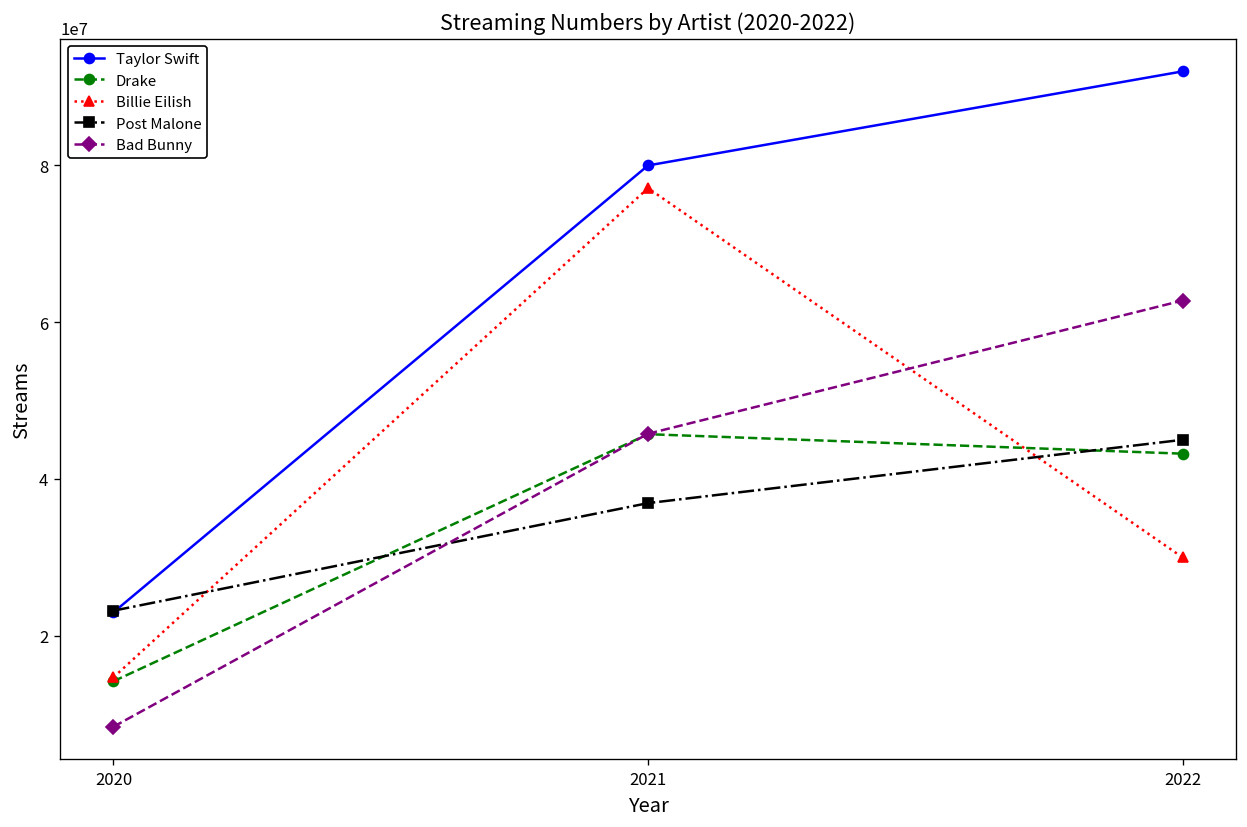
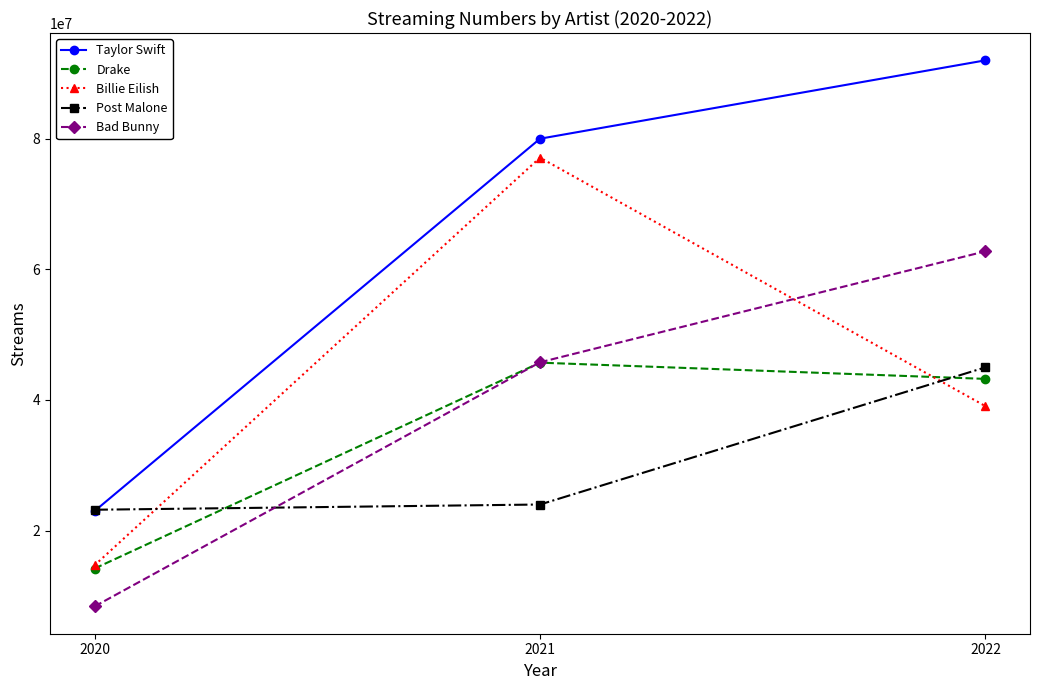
  {
    "Taylor Swift": {
      "2021": 80000000,
      "2022": 92000000
    },
    "Drake": {
      "2020": 14000000,
      "2022": 43000000
    },
    "Billie Eilish": {
      "2020": 15000000,
      "2021": 77000000,
-     "2022": 30000000
+     "2022": 39000000
    },
    "Post Malone": {
-     "2021": 37000000,
+     "2021": 24000000,
      "2022": 45000000
    },
    "Bad Bunny": {
      "2020": 8000000,
      "2022": 63000000
    }
  }
